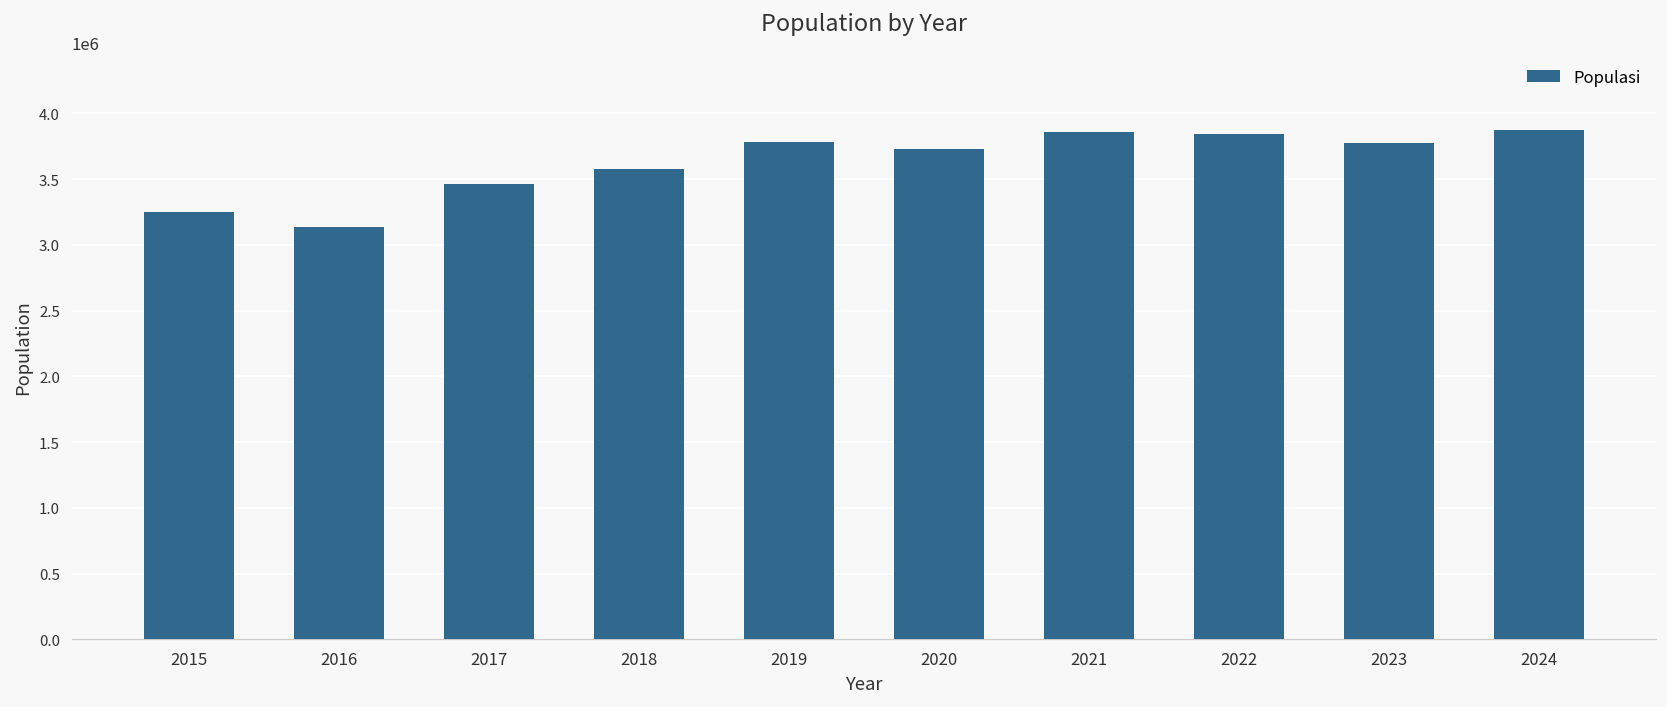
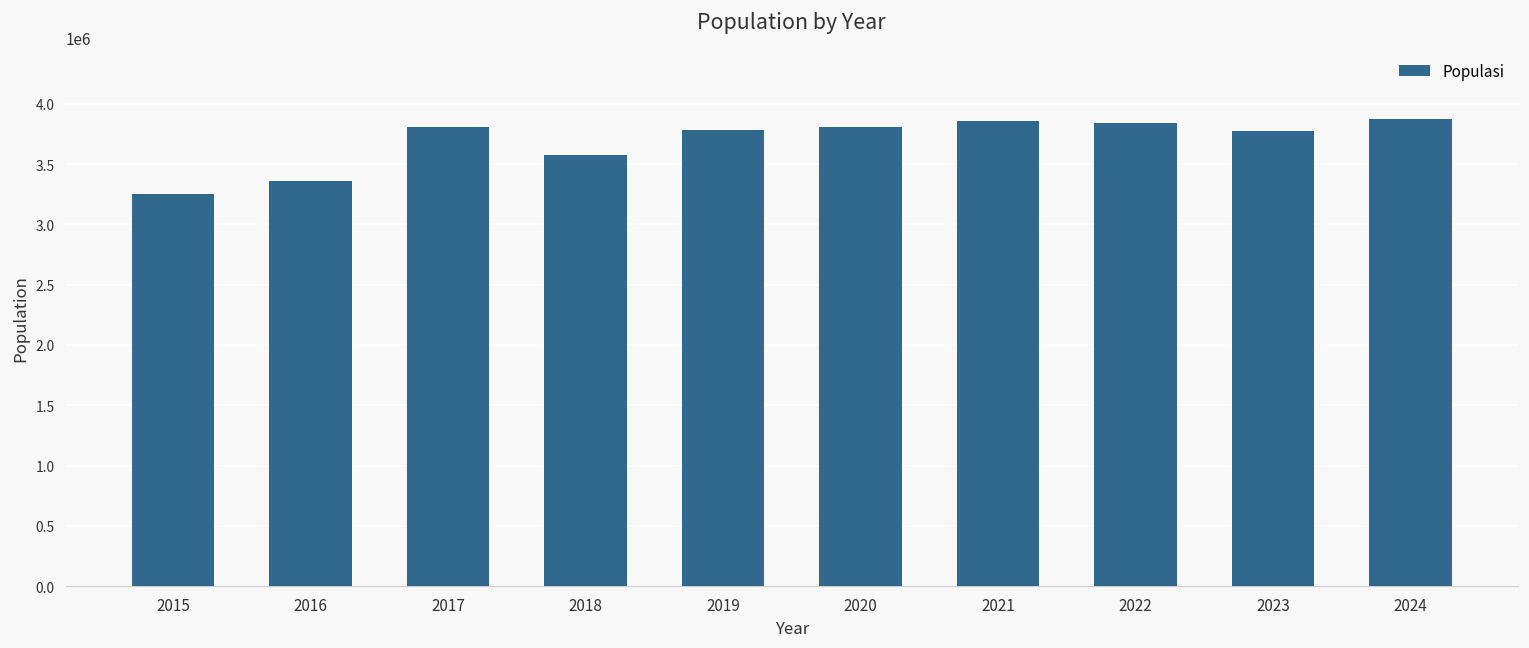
  {
    "2015": 3250000,
-   "2016": 3140000,
-   "2017": 3470000,
+   "2016": 3360000,
+   "2017": 3800000,
    "2018": 3580000,
    "2019": 3790000,
-   "2020": 3730000,
+   "2020": 3810000,
    "2021": 3860000,
    "2022": 3840000,
    "2023": 3770000,
    "2024": 3870000
  }
